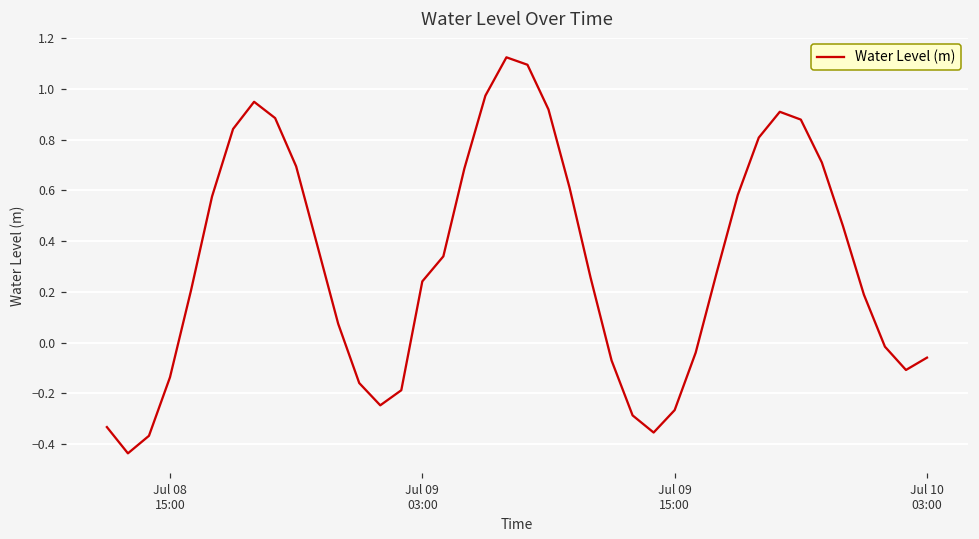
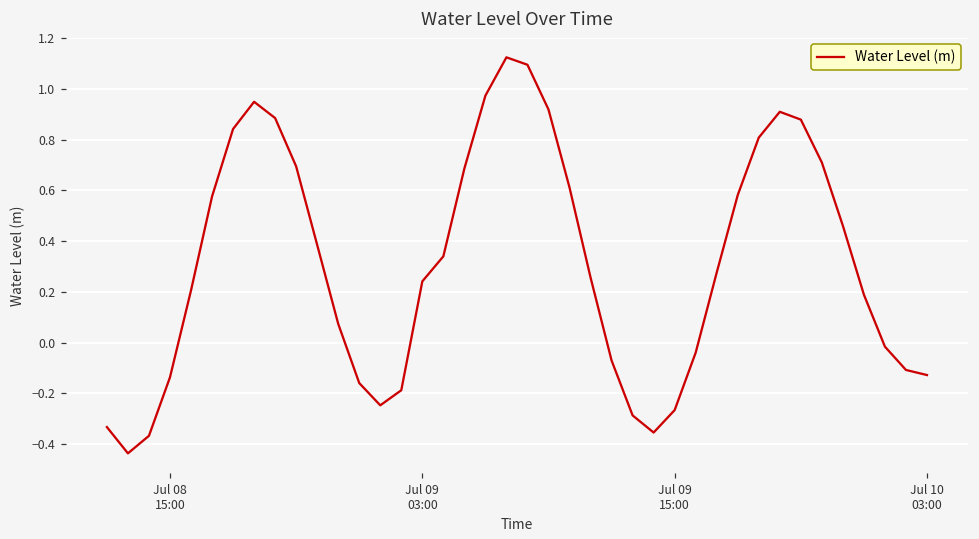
  {
    "Jul 08 15:00": -0.14,
    "Jul 09 03:00": 0.24,
    "Jul 09 15:00": -0.27,
-   "Jul 10 03:00": -0.06
+   "Jul 10 03:00": -0.13
  }
